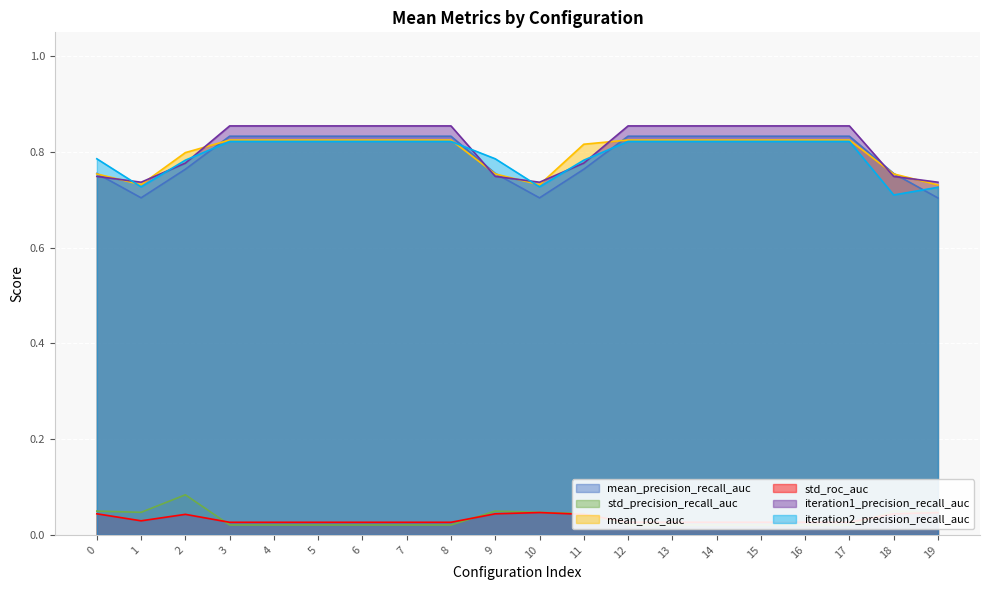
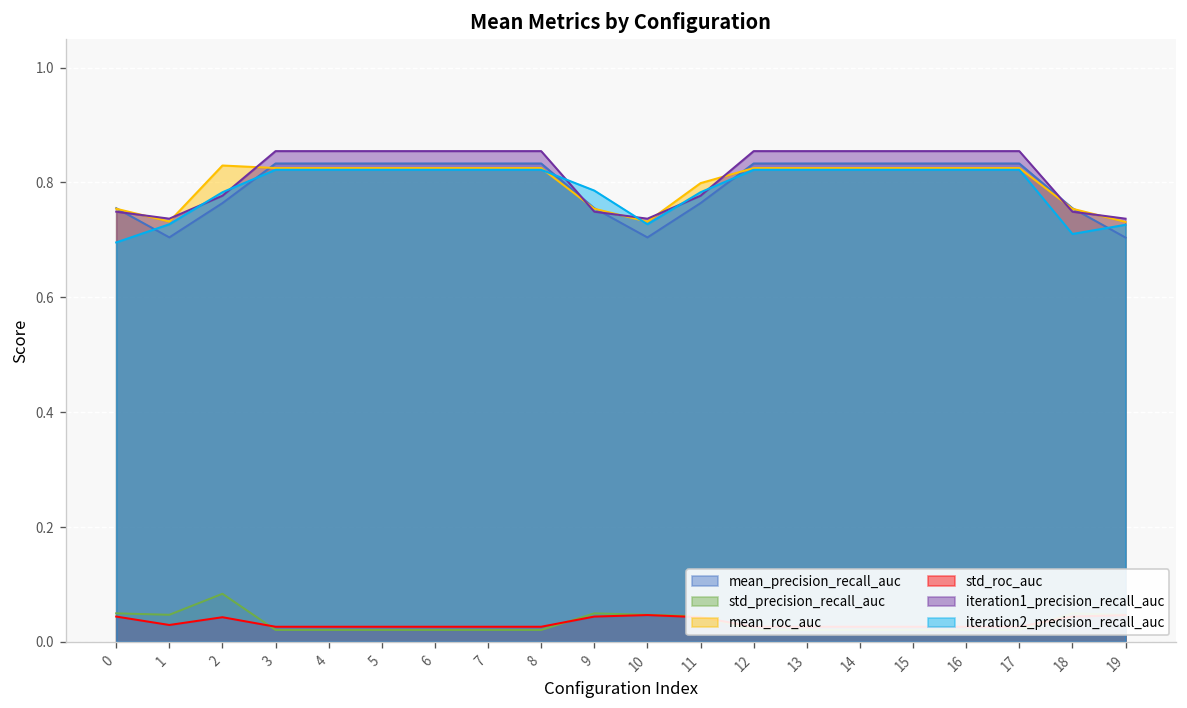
  {
    "std_precision_recall_auc": {
      "0": 0.05,
      "1": 0.05,
      "2": 0.08,
      "3": 0.02,
      "4": 0.02,
      "5": 0.02,
      "6": 0.02,
      "7": 0.02,
      "8": 0.02,
      "9": 0.05
    },
    "mean_roc_auc": {
-     "2": 0.80,
-     "11": 0.82
+     "2": 0.83,
+     "11": 0.80
    },
    "std_roc_auc": {
      "0": 0.04,
      "1": 0.03,
      "2": 0.04,
      "3": 0.03,
      "4": 0.03,
      "5": 0.03,
      "6": 0.03,
      "7": 0.03,
      "8": 0.03,
      "9": 0.04
    },
    "iteration2_precision_recall_auc": {
-     "0": 0.79,
+     "0": 0.70,
      "2": 0.78,
      "9": 0.79,
      "11": 0.78,
      "18": 0.71
    }
  }
